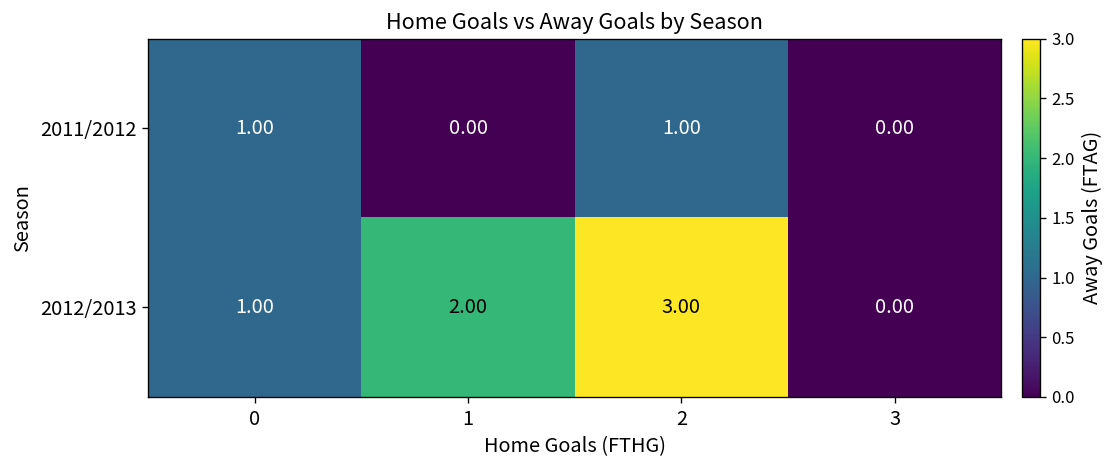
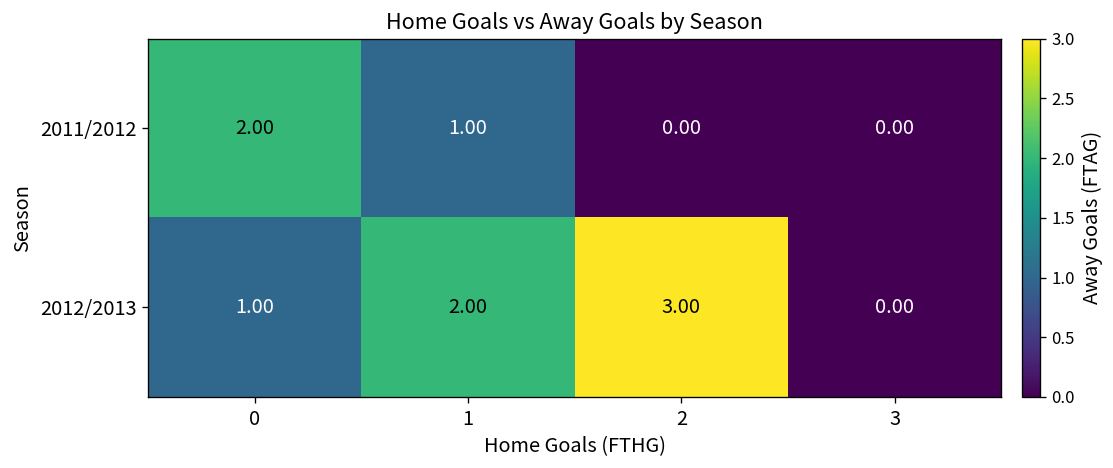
  {
    "2011/2012": {
-     "0": 1.00,
-     "1": 0.00,
-     "2": 1.00,
+     "0": 2.00,
+     "1": 1.00,
+     "2": 0.00,
      "3": 0.00
    },
    "2012/2013": {
      "0": 1.00,
      "1": 2.00,
      "2": 3.00,
      "3": 0.00
    }
  }
